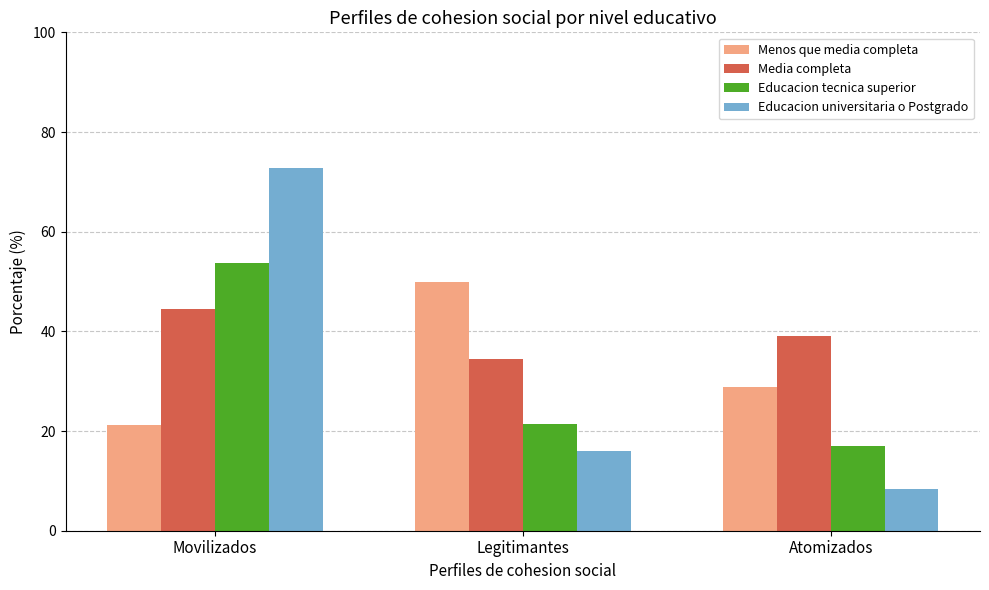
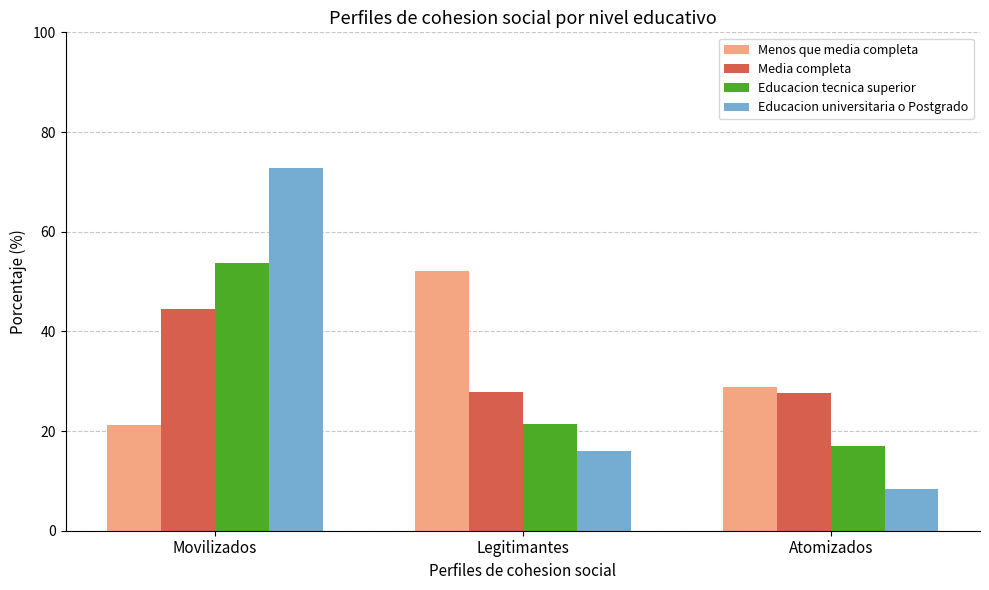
  {
    "Menos que media completa": {
      "Movilizados": 21,
-     "Legitimantes": 50,
+     "Legitimantes": 52,
      "Atomizados": 29
    },
    "Media completa": {
      "Movilizados": 44,
-     "Legitimantes": 34,
-     "Atomizados": 39
+     "Legitimantes": 28,
+     "Atomizados": 28
    },
    "Educacion tecnica superior": {
      "Movilizados": 54,
      "Legitimantes": 21,
      "Atomizados": 17
    },
    "Educacion universitaria o Postgrado": {
      "Movilizados": 73,
      "Legitimantes": 16,
      "Atomizados": 8
    }
  }
